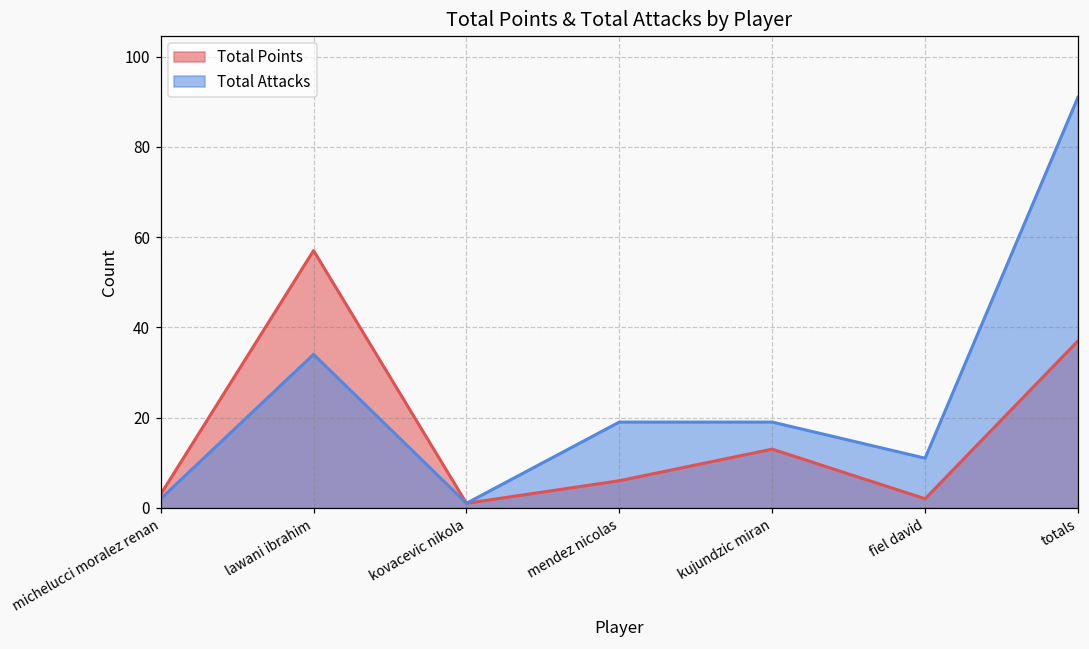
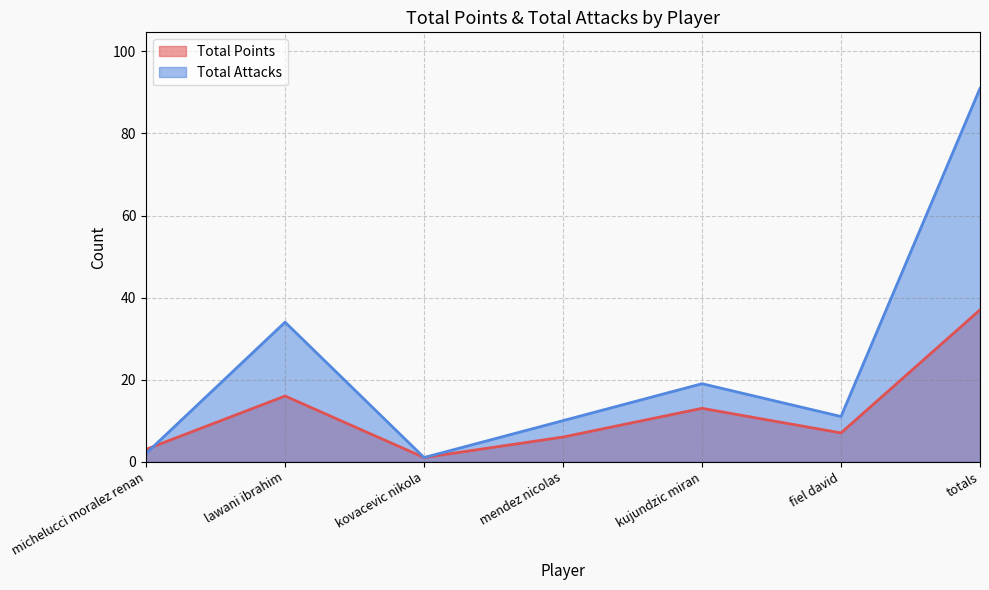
  {
    "Total Points": {
      "michelucci moralez renan": 3,
-     "lawani ibrahim": 57,
+     "lawani ibrahim": 16,
      "mendez nicolas": 6,
      "kujundzic miran": 13,
-     "fiel david": 2,
+     "fiel david": 7,
      "totals": 37
    },
    "Total Attacks": {
      "michelucci moralez renan": 2,
      "lawani ibrahim": 34,
-     "mendez nicolas": 19,
+     "mendez nicolas": 10,
      "kujundzic miran": 19,
      "fiel david": 11,
      "totals": 91
    }
  }
